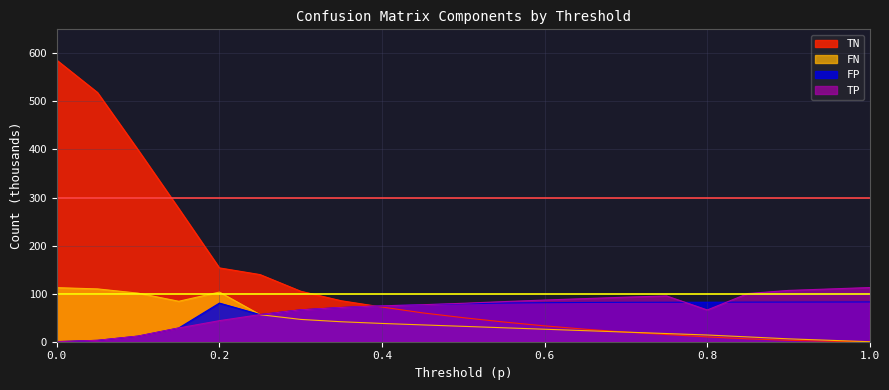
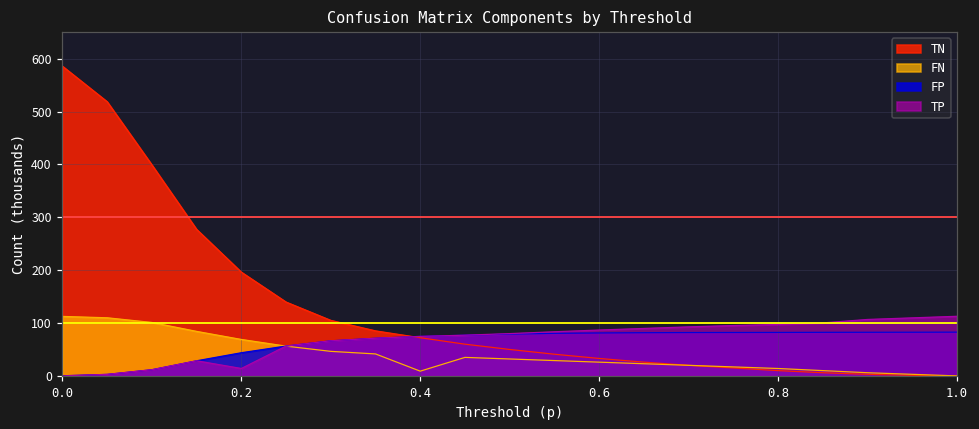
  {
    "TN": {
      "0.0": 590,
-     "0.2": 150,
+     "0.2": 200,
      "0.6": 30
    },
    "FN": {
      "0.0": 110,
-     "0.2": 100,
-     "0.4": 40,
+     "0.2": 70,
+     "0.4": 10,
      "0.6": 30
    },
    "FP": {
-     "0.2": 80,
+     "0.2": 40,
      "0.6": 80,
      "0.8": 80,
      "1.0": 80
    },
    "TP": {
-     "0.2": 40,
+     "0.2": 10,
      "0.6": 90,
-     "0.8": 70,
+     "0.8": 100,
      "1.0": 110
    }
  }
